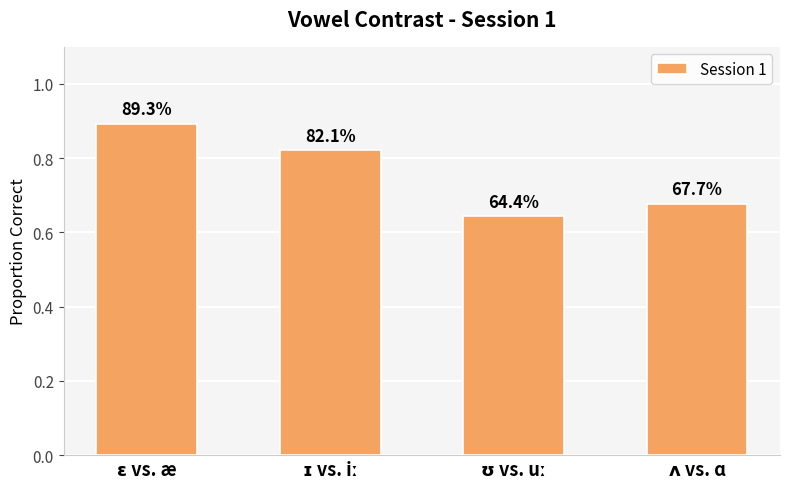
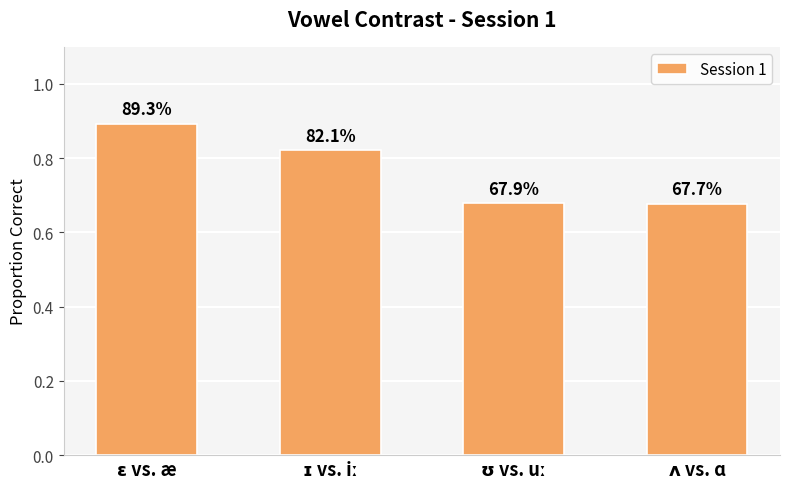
  {
    "ɛ vs. æ": "89.3%",
    "ɪ vs. iː": "82.1%",
-   "ʊ vs. uː": "64.4%",
+   "ʊ vs. uː": "67.9%",
    "ʌ vs. ɑ": "67.7%"
  }
